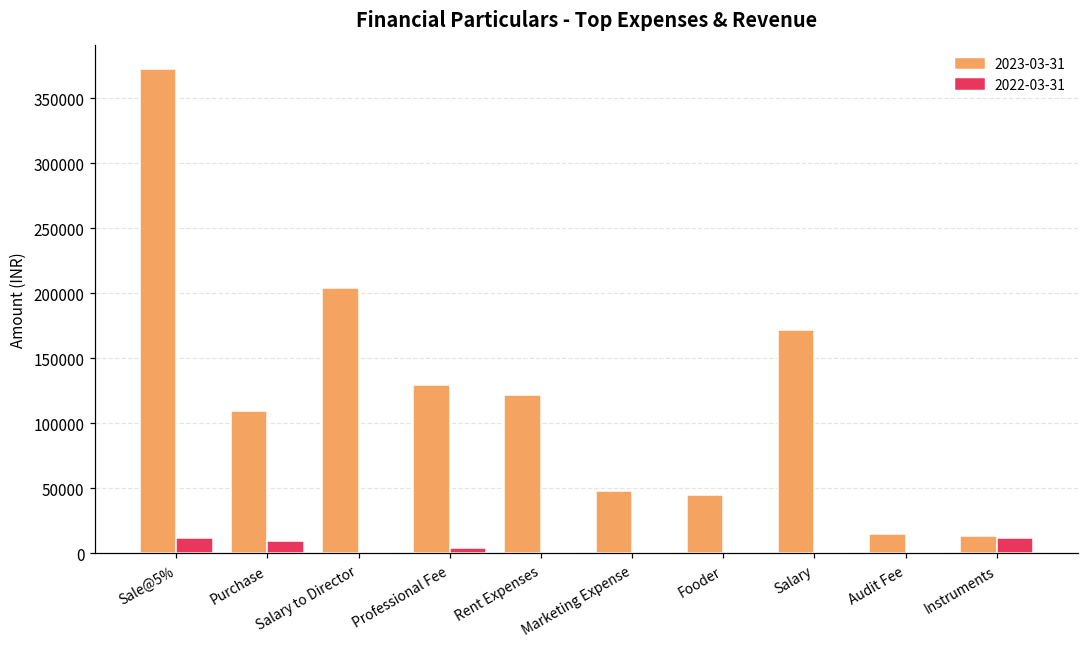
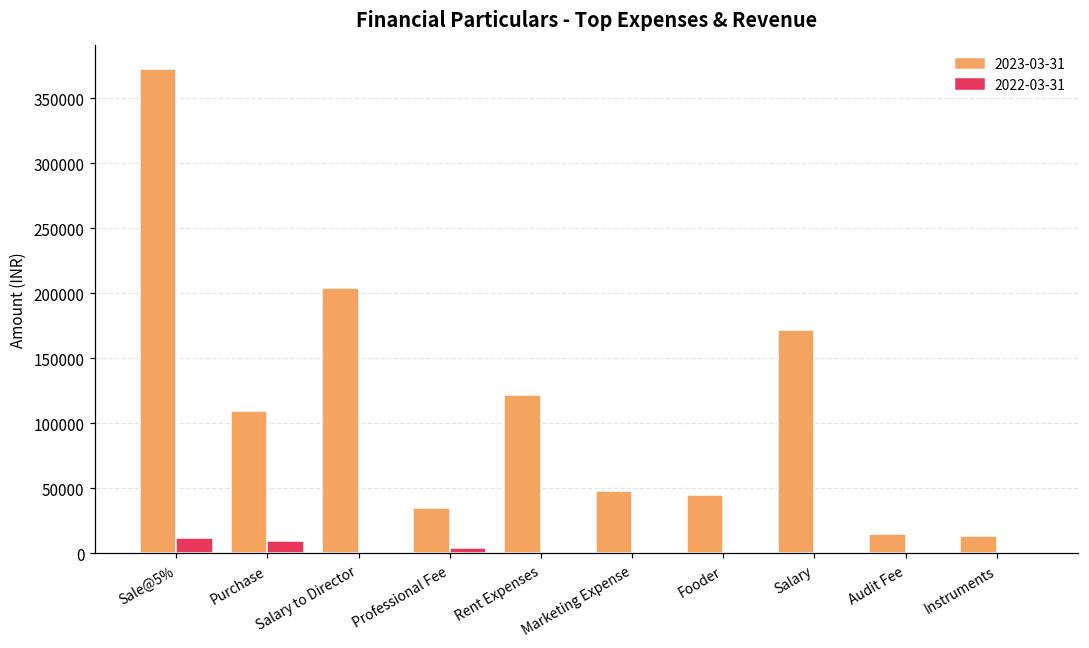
  {
    "2023-03-31": {
      "Sale@5%": 373000,
      "Purchase": 110000,
      "Salary to Director": 204000,
-     "Professional Fee": 130000,
+     "Professional Fee": 35000,
      "Rent Expenses": 122000,
      "Marketing Expense": 48000,
      "Fooder": 45000,
      "Salary": 172000,
      "Audit Fee": 15000,
      "Instruments": 13000
    },
    "2022-03-31": {
      "Sale@5%": 12000,
      "Purchase": 10000,
      "Salary to Director": 0,
      "Professional Fee": 4000,
      "Rent Expenses": 0,
      "Marketing Expense": 0,
      "Fooder": 0,
      "Salary": 0,
      "Audit Fee": 0,
-     "Instruments": 12000
+     "Instruments": 0
    }
  }
